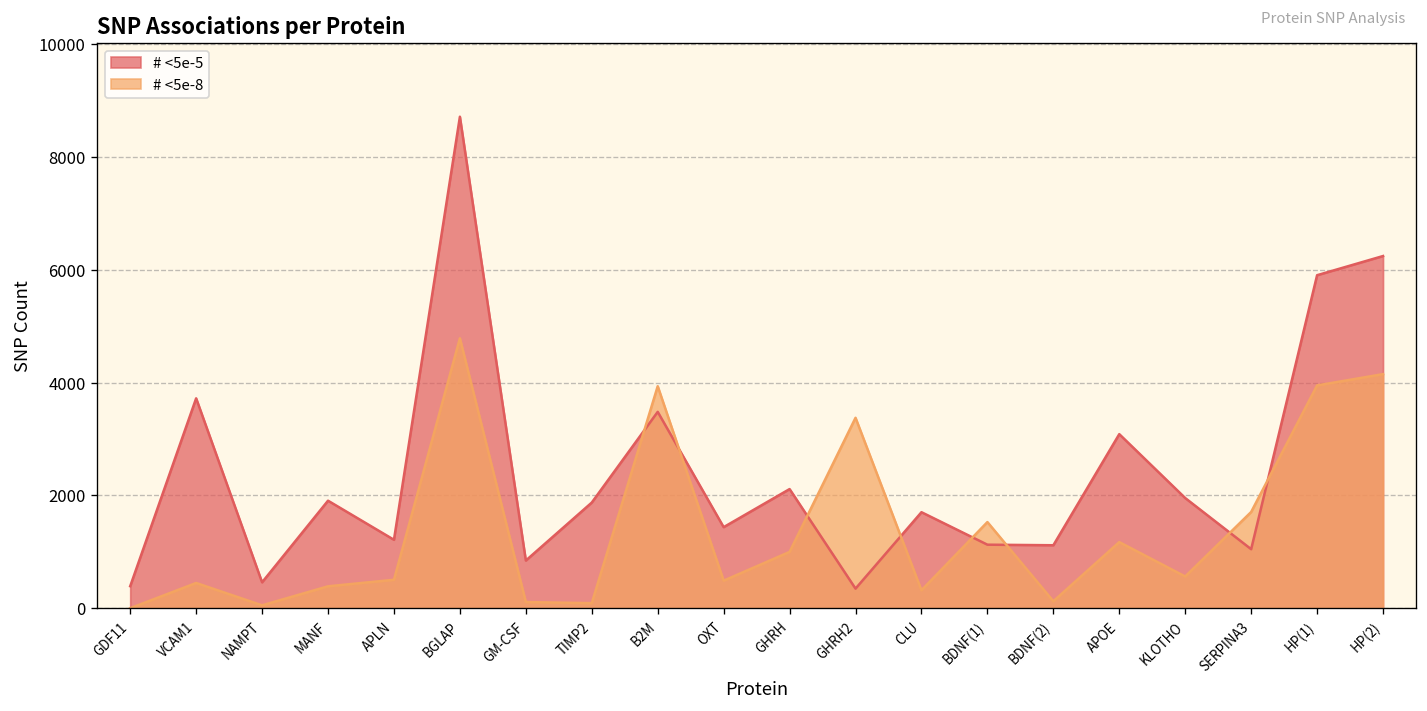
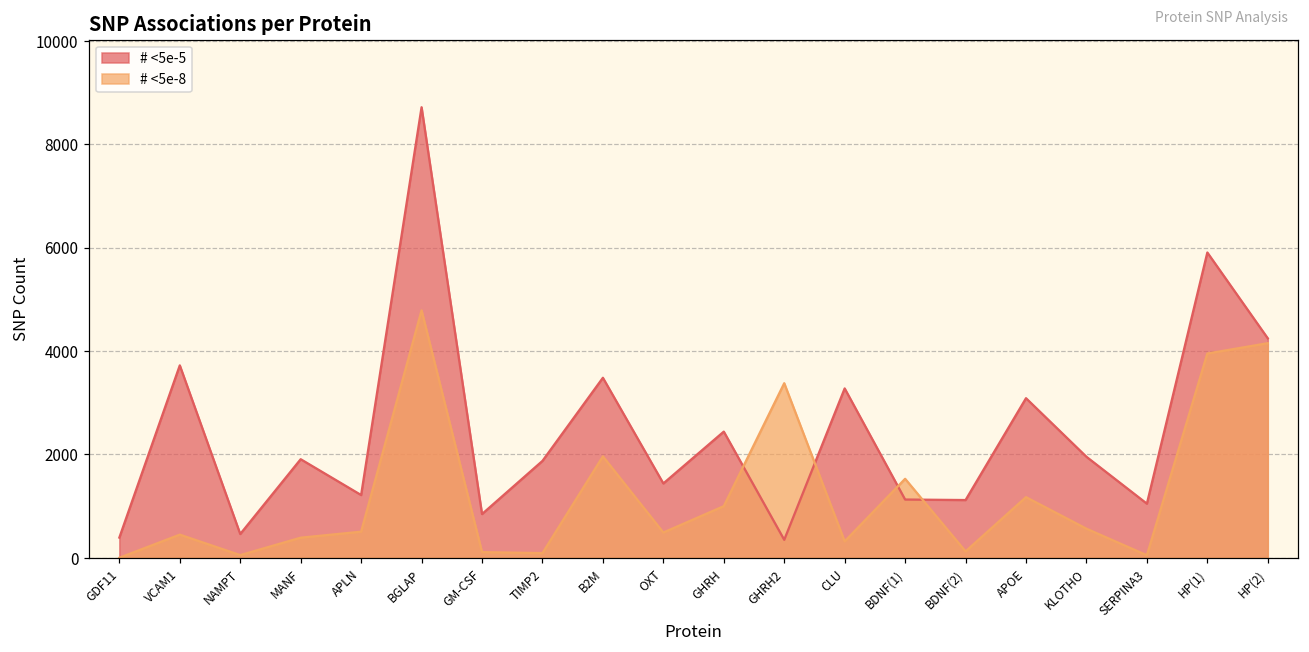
  {
    "# <5e-5": {
      "GDF11": 400,
      "VCAM1": 3700,
      "NAMPT": 500,
      "MANF": 1900,
      "APLN": 1200,
      "BGLAP": 8700,
      "GM-CSF": 800,
      "TIMP2": 1900,
      "B2M": 3500,
      "OXT": 1400,
-     "GHRH": 2100,
+     "GHRH": 2400,
      "GHRH2": 300,
-     "CLU": 1700,
+     "CLU": 3300,
      "BDNF(1)": 1100,
      "BDNF(2)": 1100,
      "APOE": 3100,
      "KLOTHO": 2000,
      "SERPINA3": 1000,
      "HP(1)": 5900,
-     "HP(2)": 6200
+     "HP(2)": 4200
    },
    "# <5e-8": {
      "GDF11": 0,
      "VCAM1": 400,
      "NAMPT": 100,
      "MANF": 400,
      "APLN": 500,
      "BGLAP": 4800,
      "GM-CSF": 100,
      "TIMP2": 100,
-     "B2M": 3900,
+     "B2M": 2000,
      "OXT": 500,
      "GHRH": 1000,
      "GHRH2": 3400,
      "CLU": 300,
      "BDNF(1)": 1500,
      "BDNF(2)": 100,
      "APOE": 1200,
      "KLOTHO": 600,
-     "SERPINA3": 1700,
+     "SERPINA3": 0,
      "HP(1)": 4000,
      "HP(2)": 4200
    }
  }
